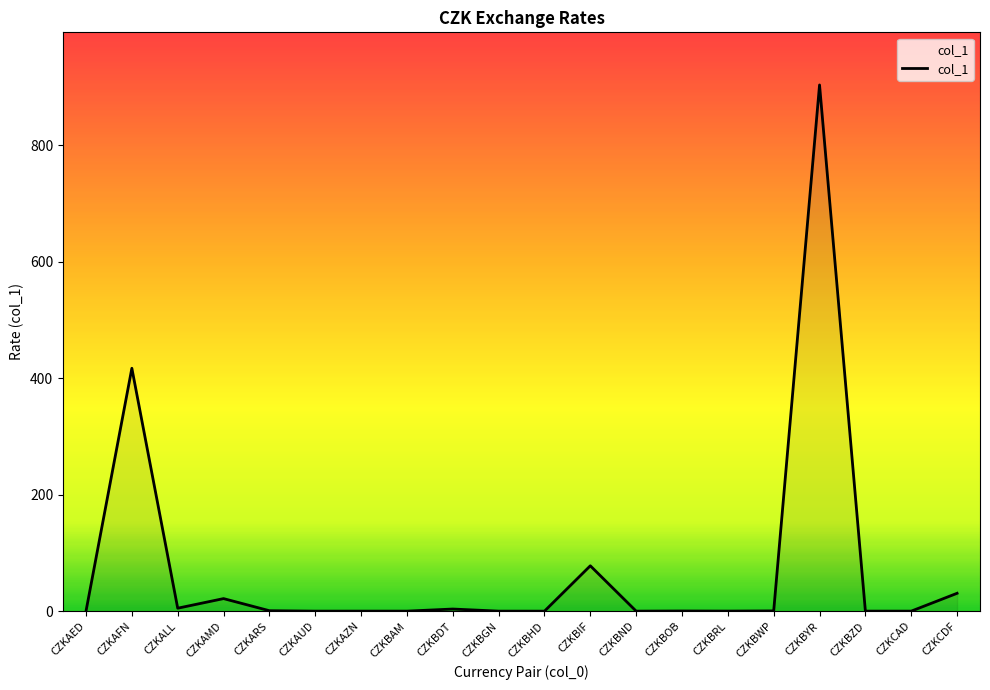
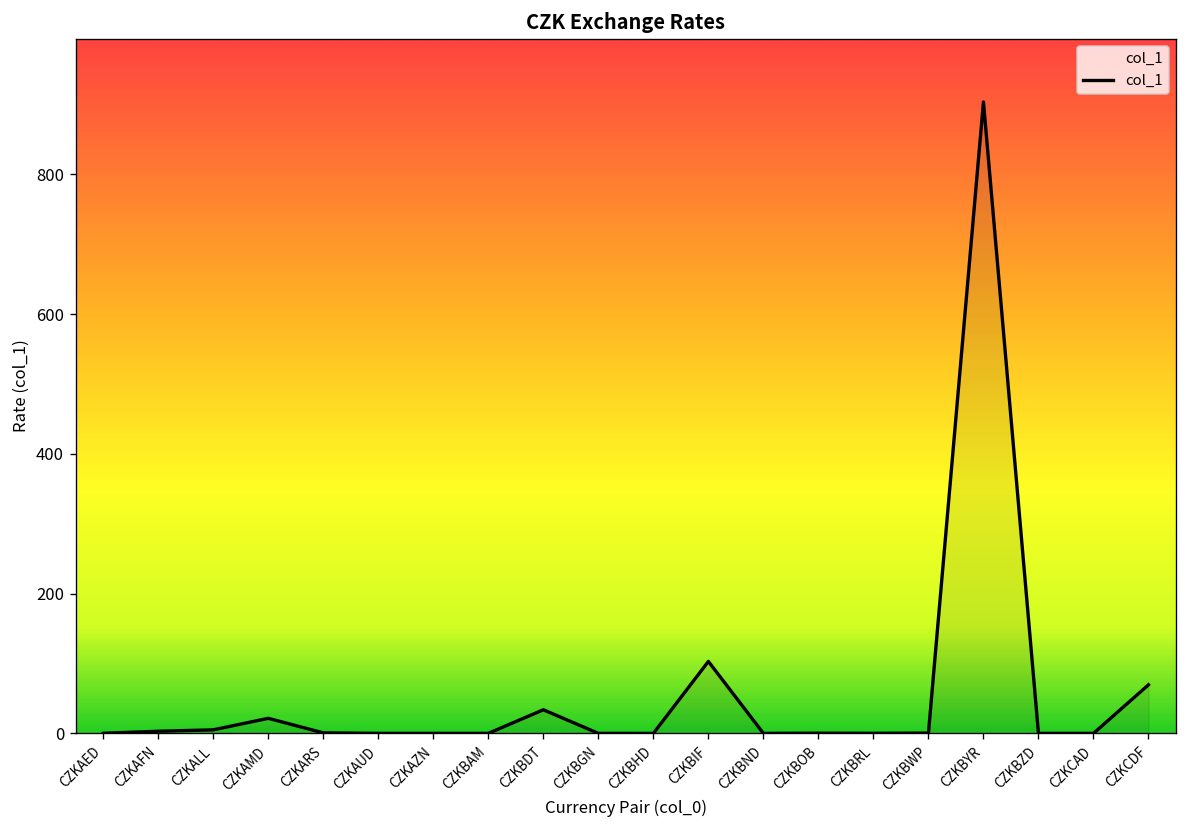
  {
    "CZKAED": 0,
-   "CZKAFN": 420,
+   "CZKAFN": 0,
    "CZKALL": 10,
    "CZKAMD": 20,
    "CZKARS": 0,
    "CZKAUD": 0,
    "CZKAZN": 0,
    "CZKBAM": 0,
-   "CZKBDT": 0,
+   "CZKBDT": 30,
    "CZKBGN": 0,
    "CZKBHD": 0,
-   "CZKBIF": 80,
+   "CZKBIF": 100,
    "CZKBND": 0,
    "CZKBOB": 0,
    "CZKBRL": 0,
    "CZKBWP": 0,
    "CZKBYR": 900,
    "CZKBZD": 0,
    "CZKCAD": 0,
-   "CZKCDF": 30
+   "CZKCDF": 70
  }
